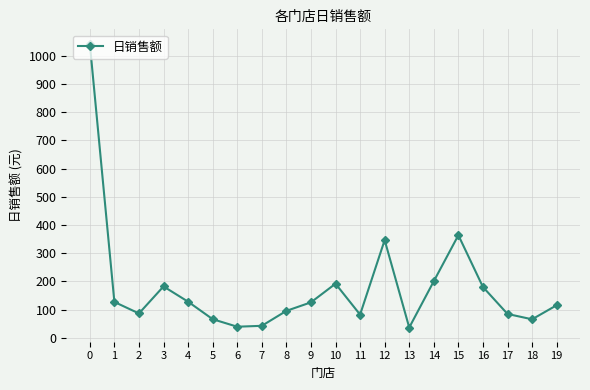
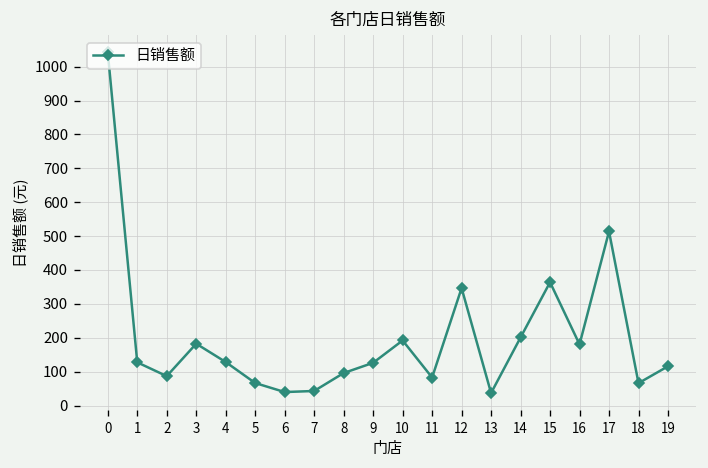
  {
    "1": 130,
    "2": 90,
    "3": 180,
    "4": 130,
    "5": 70,
    "6": 40,
    "7": 40,
    "8": 100,
    "9": 130,
    "10": 190,
    "11": 80,
    "12": 350,
    "13": 40,
    "14": 200,
    "15": 360,
    "16": 180,
-   "17": 80,
+   "17": 510,
    "18": 70,
    "19": 120
  }
